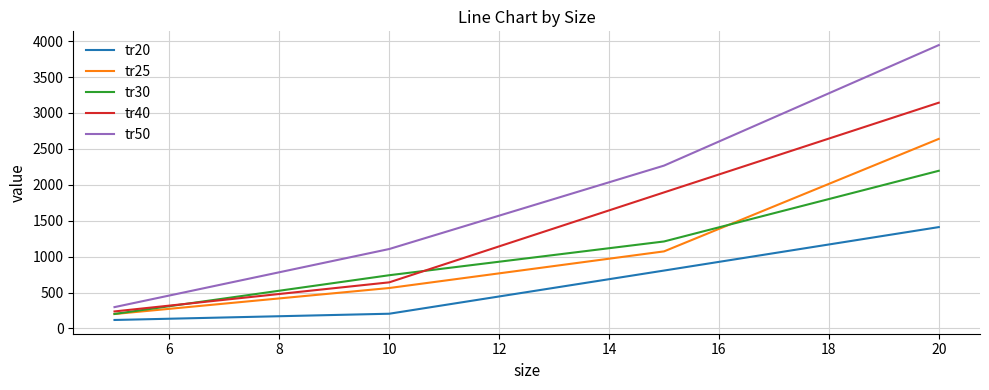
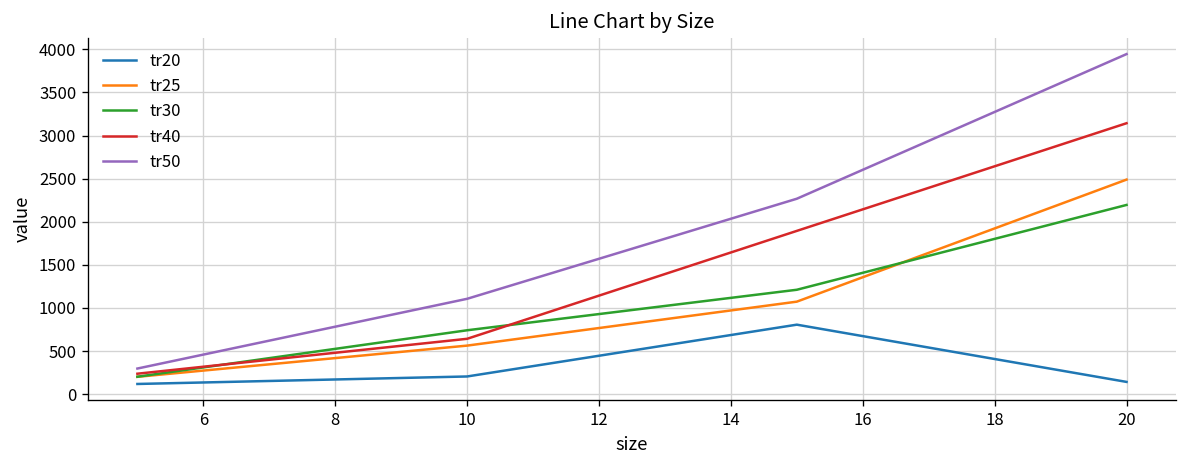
  {
    "tr20": {
      "10": 200,
-     "20": 1400
+     "20": 100
    },
    "tr25": {
      "10": 600,
-     "20": 2600
+     "20": 2500
    },
    "tr30": {
      "10": 700,
      "20": 2200
    },
    "tr40": {
      "10": 600,
      "20": 3100
    },
    "tr50": {
      "10": 1100,
      "20": 3900
    }
  }
